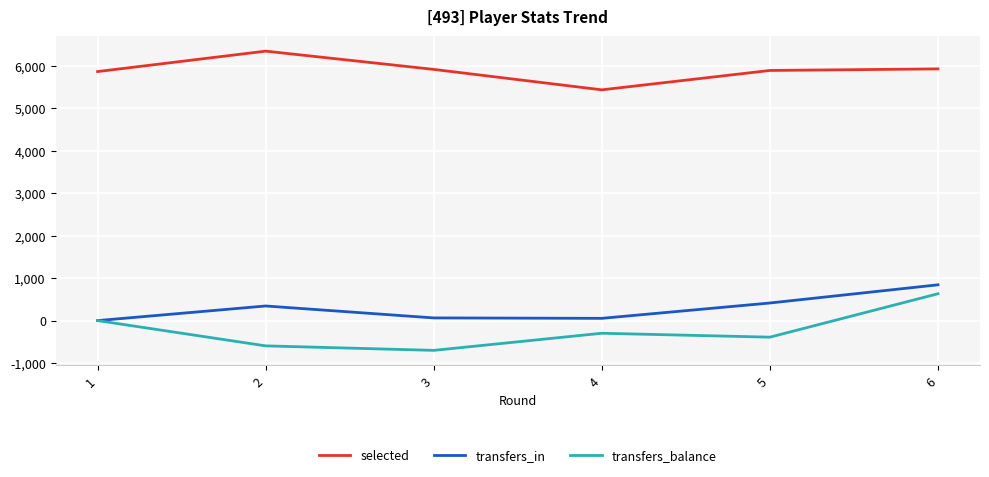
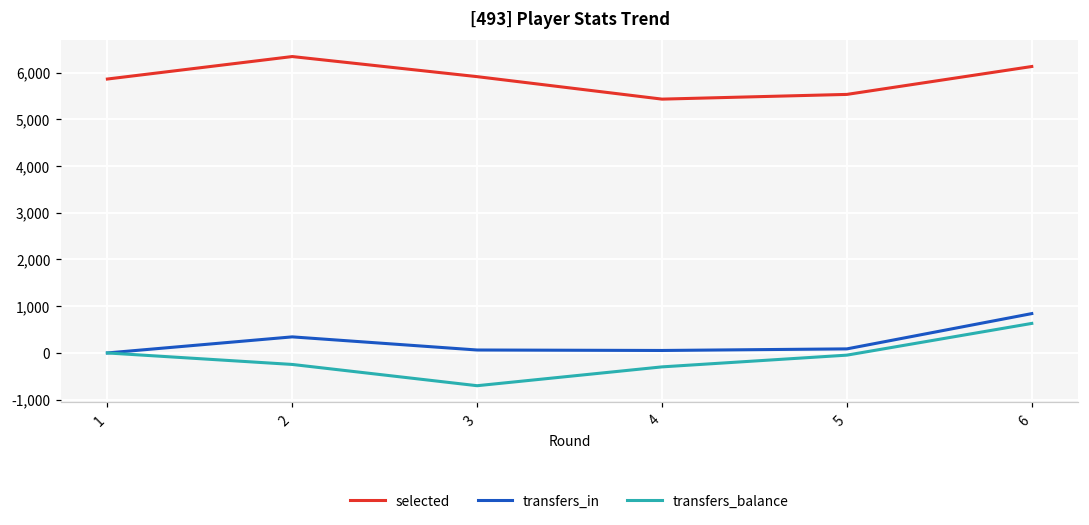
  {
    "selected": {
      "1": "5,900",
      "2": "6,300",
      "3": "5,900",
      "4": "5,400",
-     "5": "5,900",
-     "6": "5,900"
+     "5": "5,500",
+     "6": "6,100"
    },
    "transfers_in": {
      "2": "300",
      "3": "100",
      "4": "100",
-     "5": "400",
+     "5": "100",
      "6": "800"
    },
    "transfers_balance": {
-     "2": "-600",
+     "2": "-200",
      "3": "-700",
      "4": "-300",
-     "5": "-400",
+     "5": "0",
      "6": "600"
    }
  }
